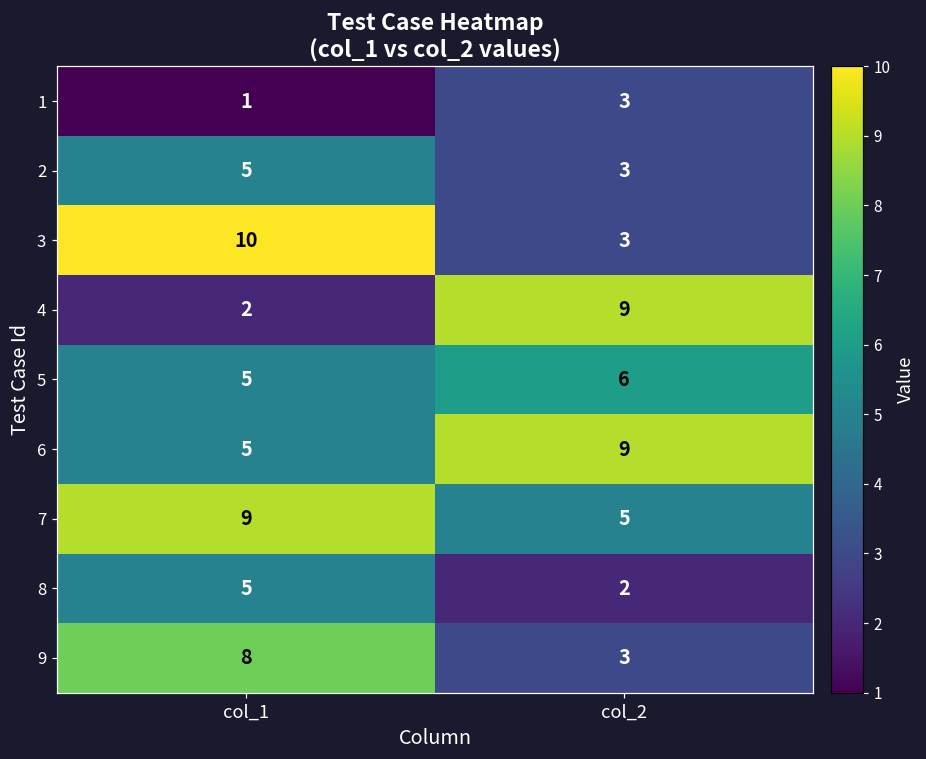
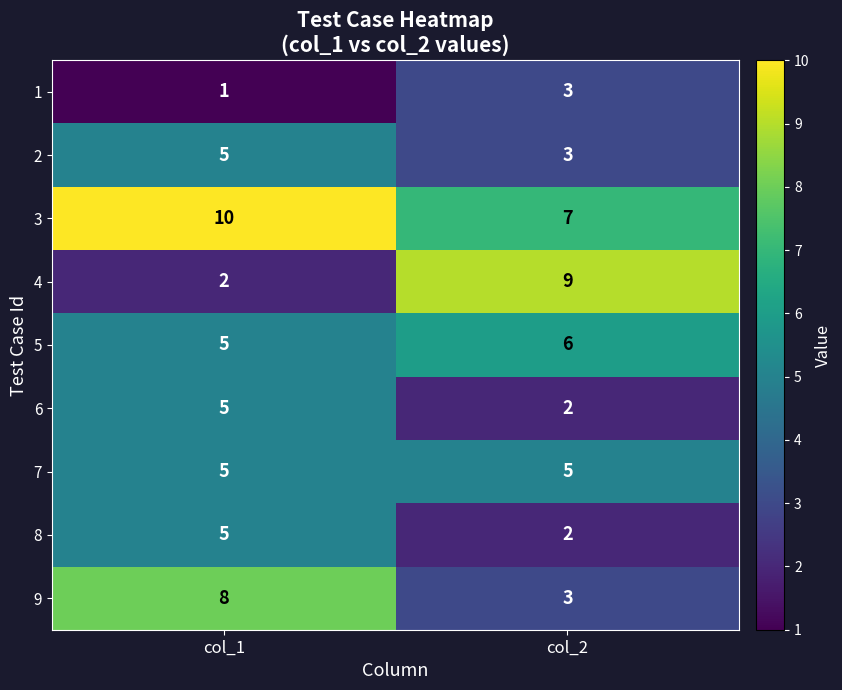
  {
    "1": {
      "col_1": 1,
      "col_2": 3
    },
    "2": {
      "col_1": 5,
      "col_2": 3
    },
    "3": {
      "col_1": 10,
-     "col_2": 3
+     "col_2": 7
    },
    "4": {
      "col_1": 2,
      "col_2": 9
    },
    "5": {
      "col_1": 5,
      "col_2": 6
    },
    "6": {
      "col_1": 5,
-     "col_2": 9
+     "col_2": 2
    },
    "7": {
-     "col_1": 9,
+     "col_1": 5,
      "col_2": 5
    },
    "8": {
      "col_1": 5,
      "col_2": 2
    },
    "9": {
      "col_1": 8,
      "col_2": 3
    }
  }
